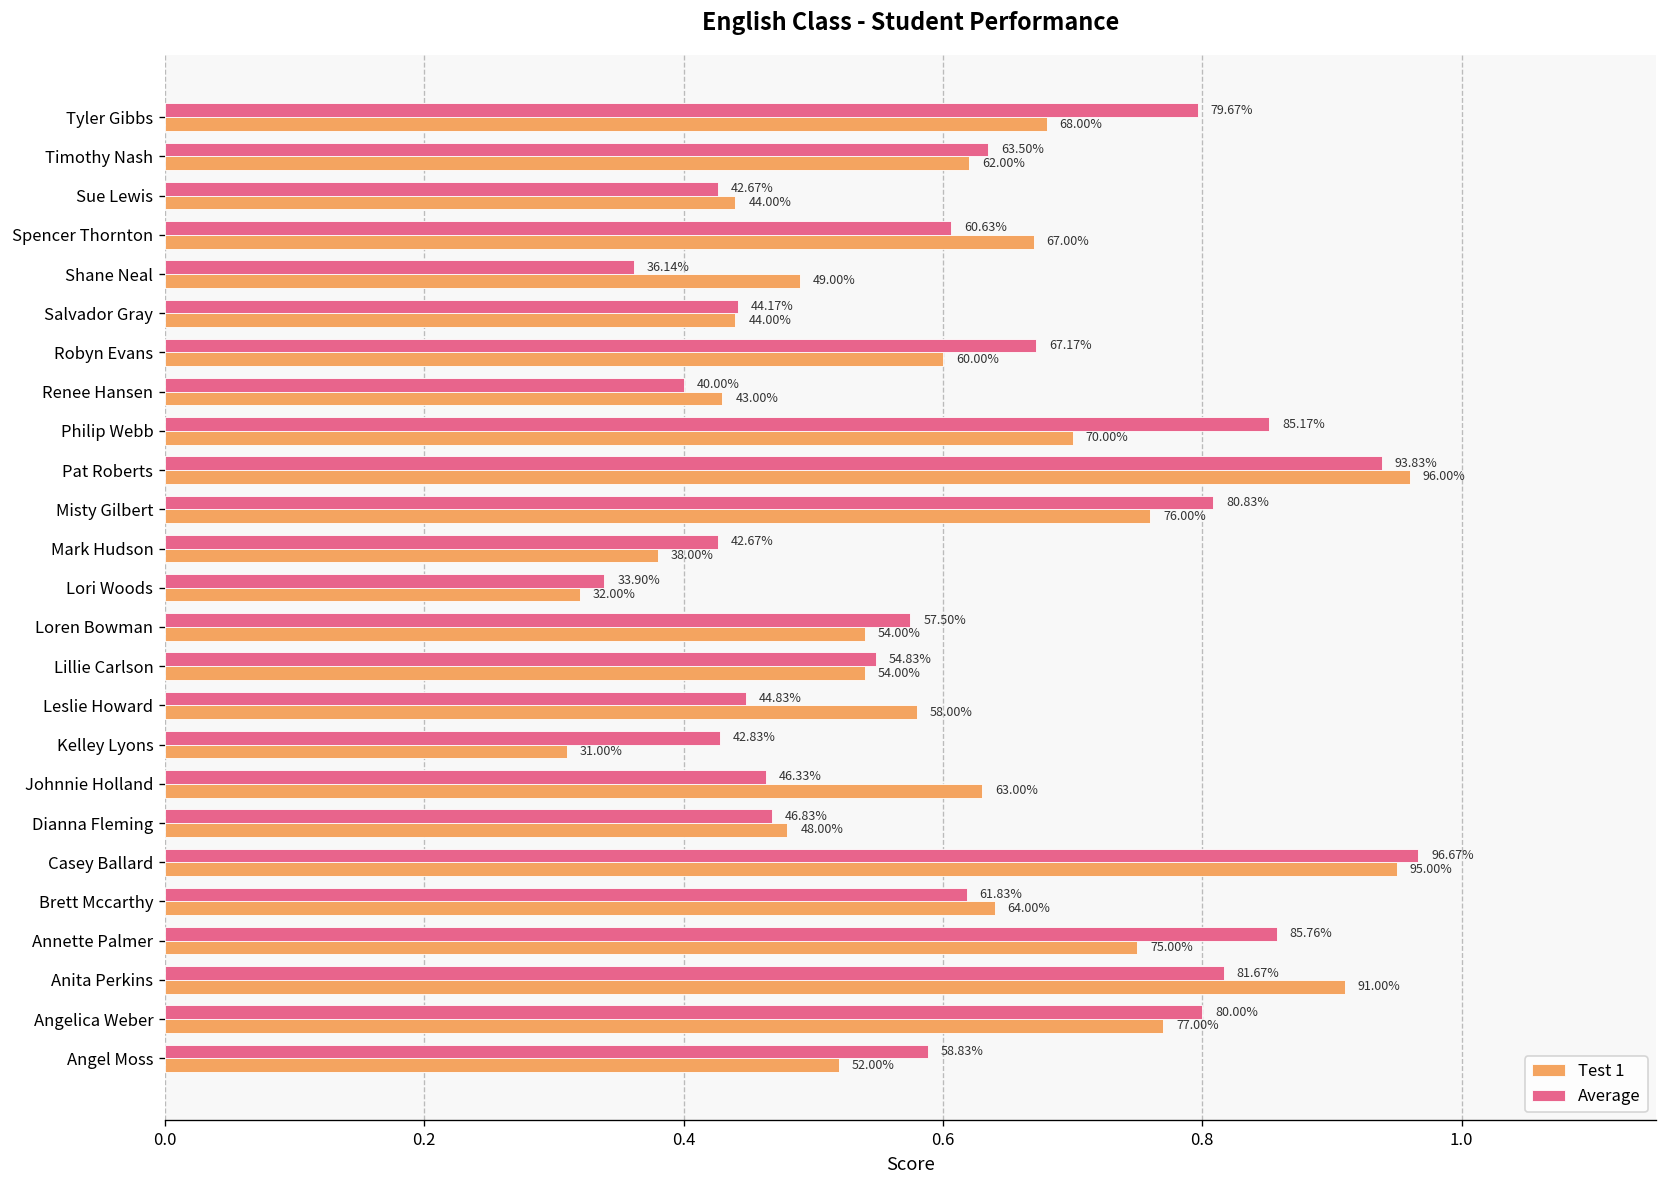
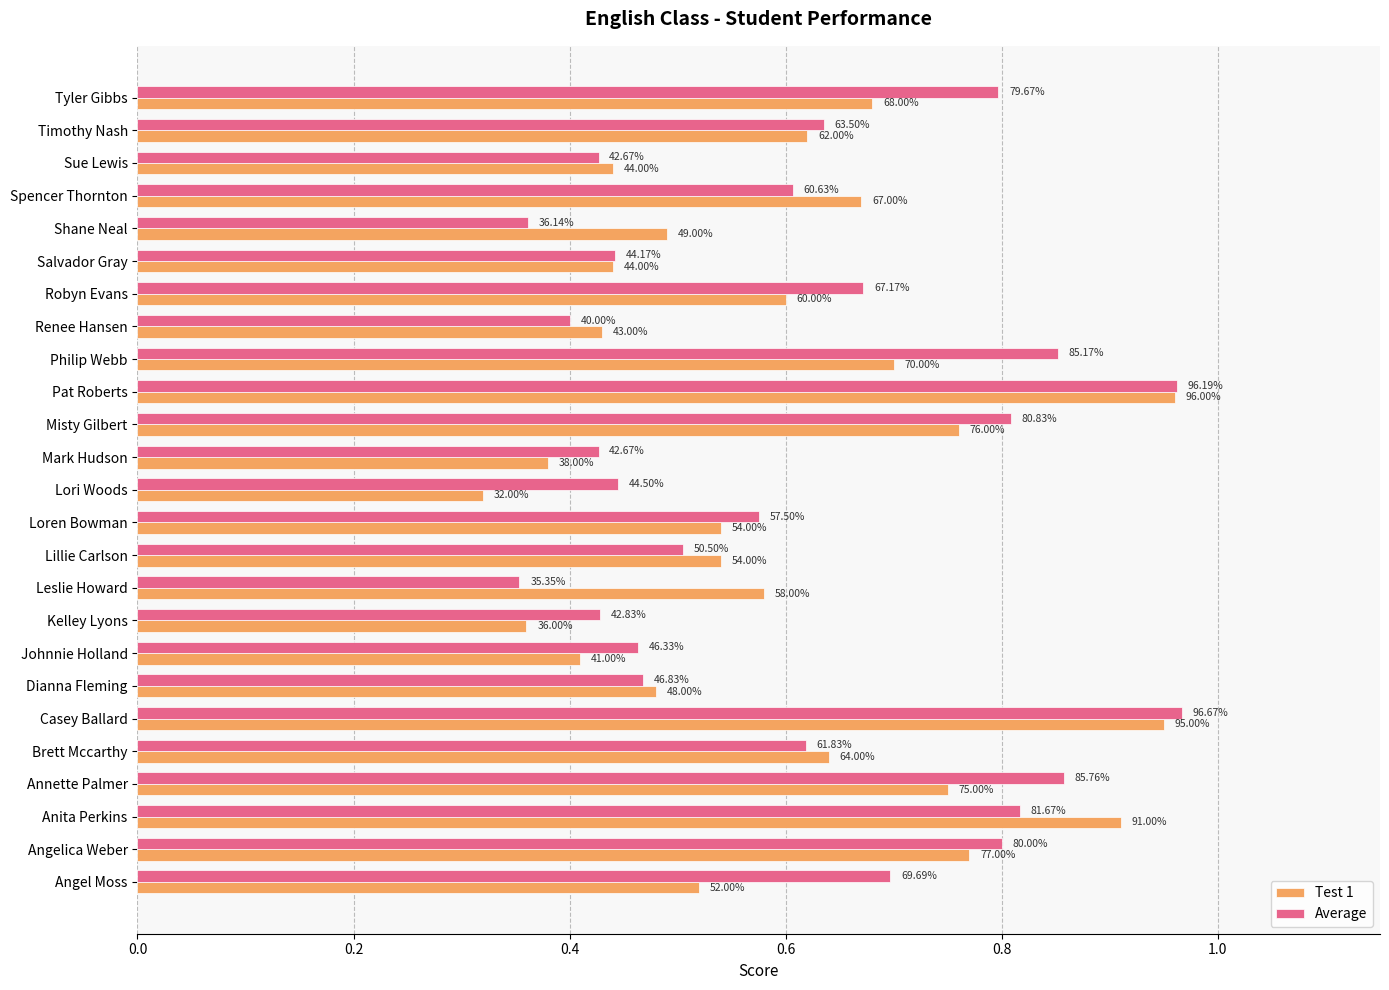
  {
    "Test 1": {
      "Tyler Gibbs": "68.00%",
      "Timothy Nash": "62.00%",
      "Sue Lewis": "44.00%",
      "Spencer Thornton": "67.00%",
      "Shane Neal": "49.00%",
      "Salvador Gray": "44.00%",
      "Robyn Evans": "60.00%",
      "Renee Hansen": "43.00%",
      "Philip Webb": "70.00%",
      "Pat Roberts": "96.00%",
      "Misty Gilbert": "76.00%",
      "Mark Hudson": "38.00%",
      "Lori Woods": "32.00%",
      "Loren Bowman": "54.00%",
      "Lillie Carlson": "54.00%",
      "Leslie Howard": "58.00%",
-     "Kelley Lyons": "31.00%",
-     "Johnnie Holland": "63.00%",
+     "Kelley Lyons": "36.00%",
+     "Johnnie Holland": "41.00%",
      "Dianna Fleming": "48.00%",
      "Casey Ballard": "95.00%",
      "Brett Mccarthy": "64.00%",
      "Annette Palmer": "75.00%",
      "Anita Perkins": "91.00%",
      "Angelica Weber": "77.00%",
      "Angel Moss": "52.00%"
    },
    "Average": {
      "Tyler Gibbs": "79.67%",
      "Timothy Nash": "63.50%",
      "Sue Lewis": "42.67%",
      "Spencer Thornton": "60.63%",
      "Shane Neal": "36.14%",
      "Salvador Gray": "44.17%",
      "Robyn Evans": "67.17%",
      "Renee Hansen": "40.00%",
      "Philip Webb": "85.17%",
-     "Pat Roberts": "93.83%",
+     "Pat Roberts": "96.19%",
      "Misty Gilbert": "80.83%",
      "Mark Hudson": "42.67%",
-     "Lori Woods": "33.90%",
+     "Lori Woods": "44.50%",
      "Loren Bowman": "57.50%",
-     "Lillie Carlson": "54.83%",
-     "Leslie Howard": "44.83%",
+     "Lillie Carlson": "50.50%",
+     "Leslie Howard": "35.35%",
      "Kelley Lyons": "42.83%",
      "Johnnie Holland": "46.33%",
      "Dianna Fleming": "46.83%",
      "Casey Ballard": "96.67%",
      "Brett Mccarthy": "61.83%",
      "Annette Palmer": "85.76%",
      "Anita Perkins": "81.67%",
      "Angelica Weber": "80.00%",
-     "Angel Moss": "58.83%"
+     "Angel Moss": "69.69%"
    }
  }
